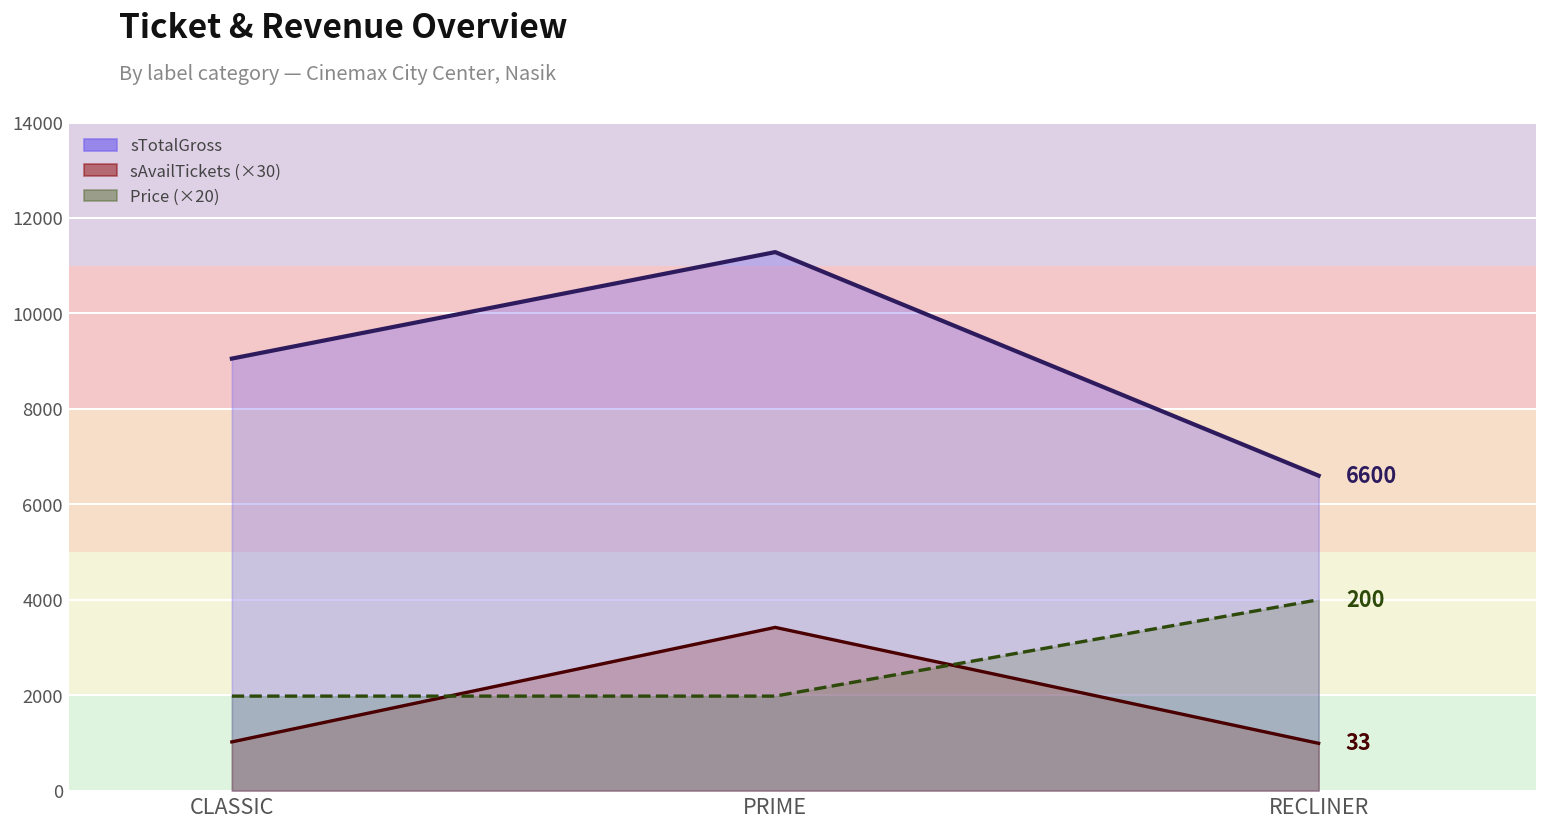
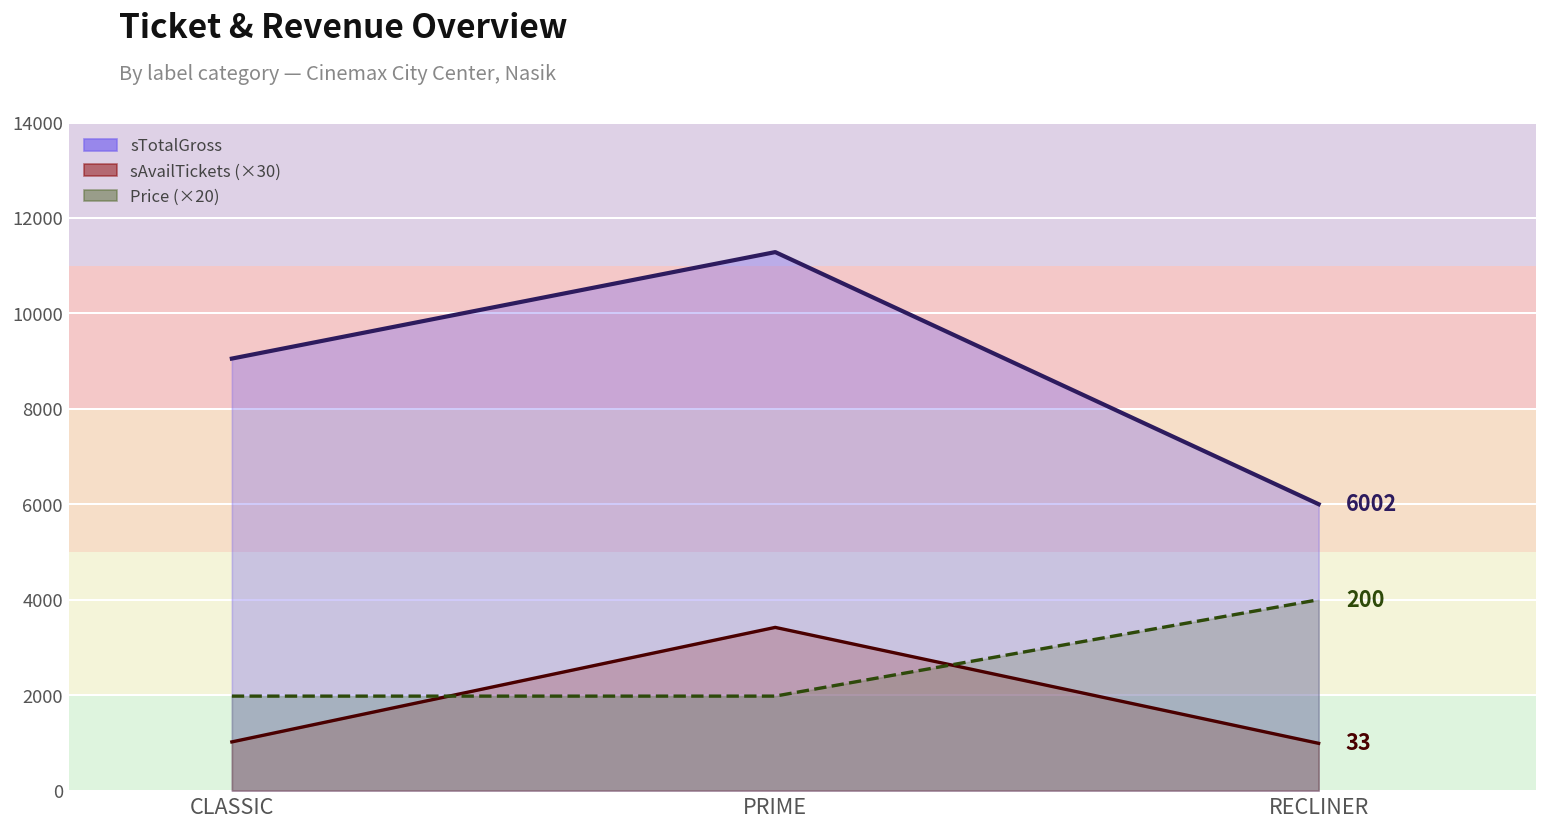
  {
    "sTotalGross": {
-     "RECLINER": 6600
+     "RECLINER": 6002
    }
  }
